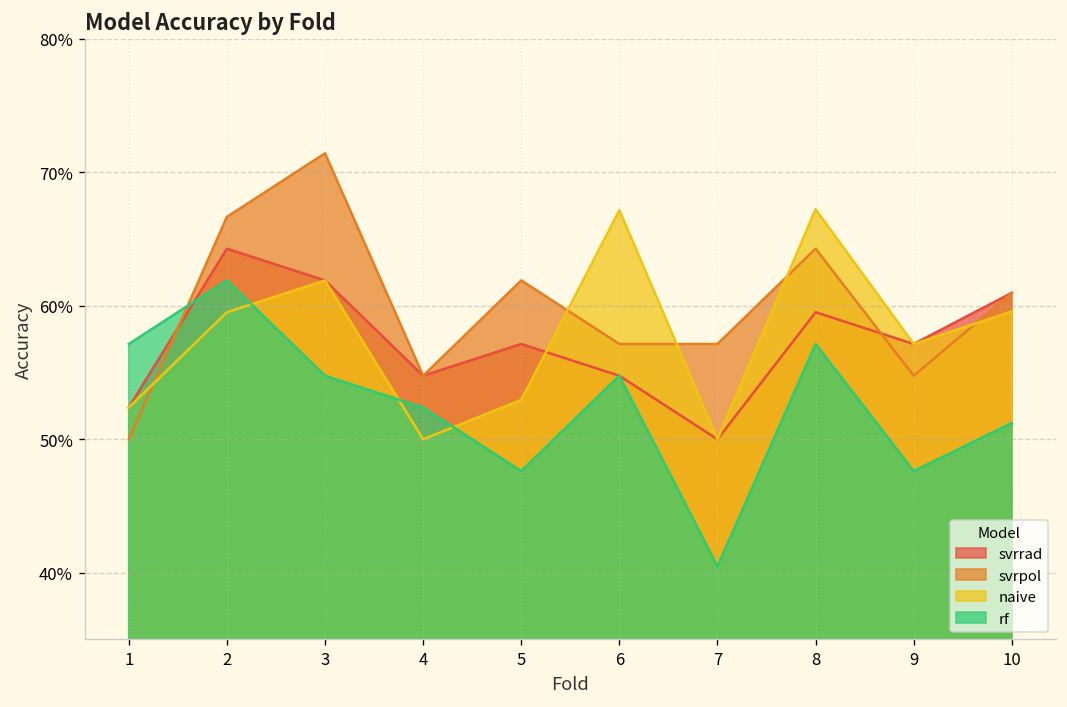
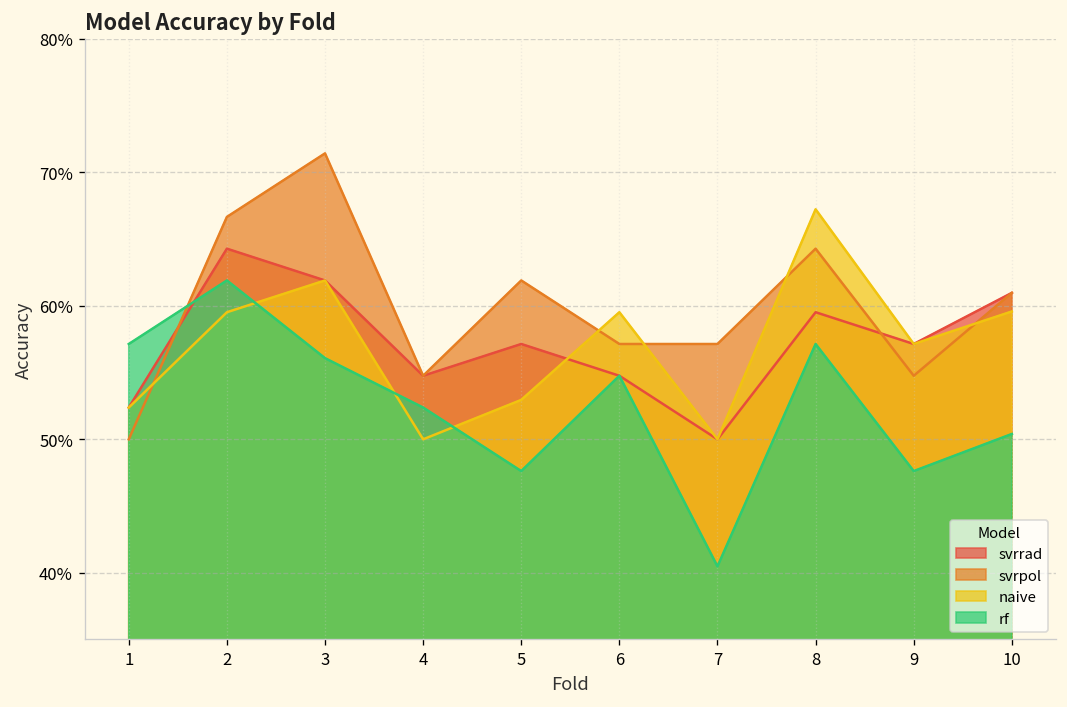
  {
    "naive": {
      "2": "59.5%",
      "4": "50.0%",
      "5": "53.0%",
-     "6": "67.2%",
+     "6": "59.5%",
      "8": "67.2%",
      "10": "59.6%"
    },
    "rf": {
      "1": "57.1%",
      "2": "61.9%",
-     "3": "54.8%",
+     "3": "56.1%",
      "4": "52.4%",
      "5": "47.6%",
      "7": "40.5%",
      "8": "57.1%",
      "9": "47.6%",
-     "10": "51.2%"
+     "10": "50.4%"
    }
  }
